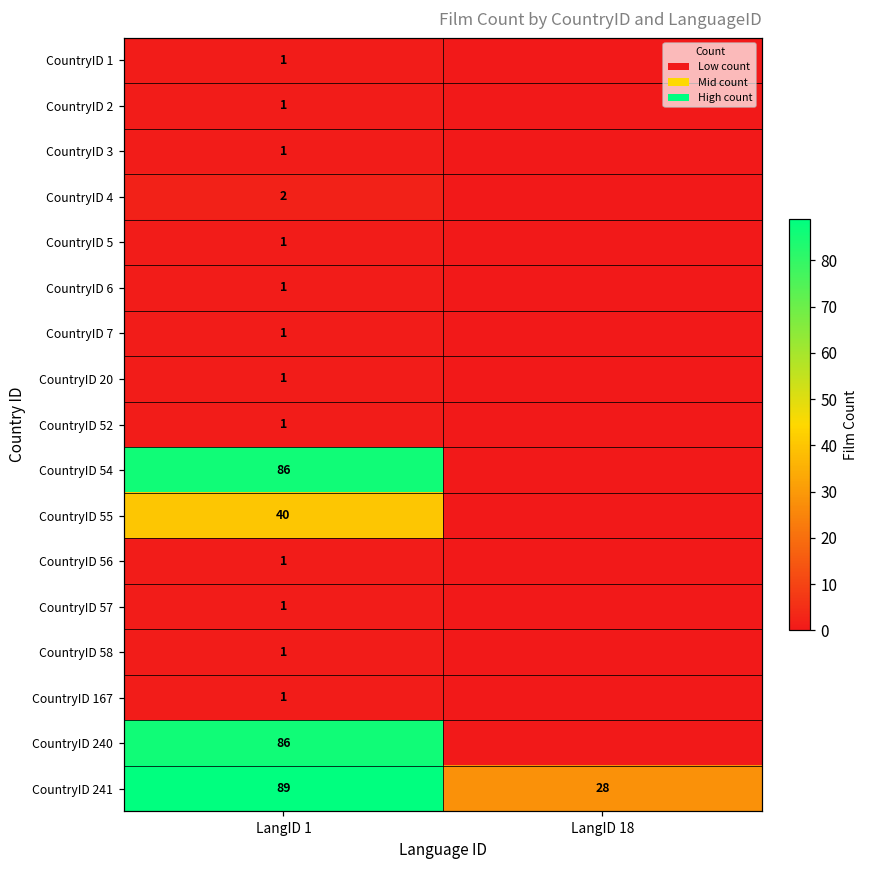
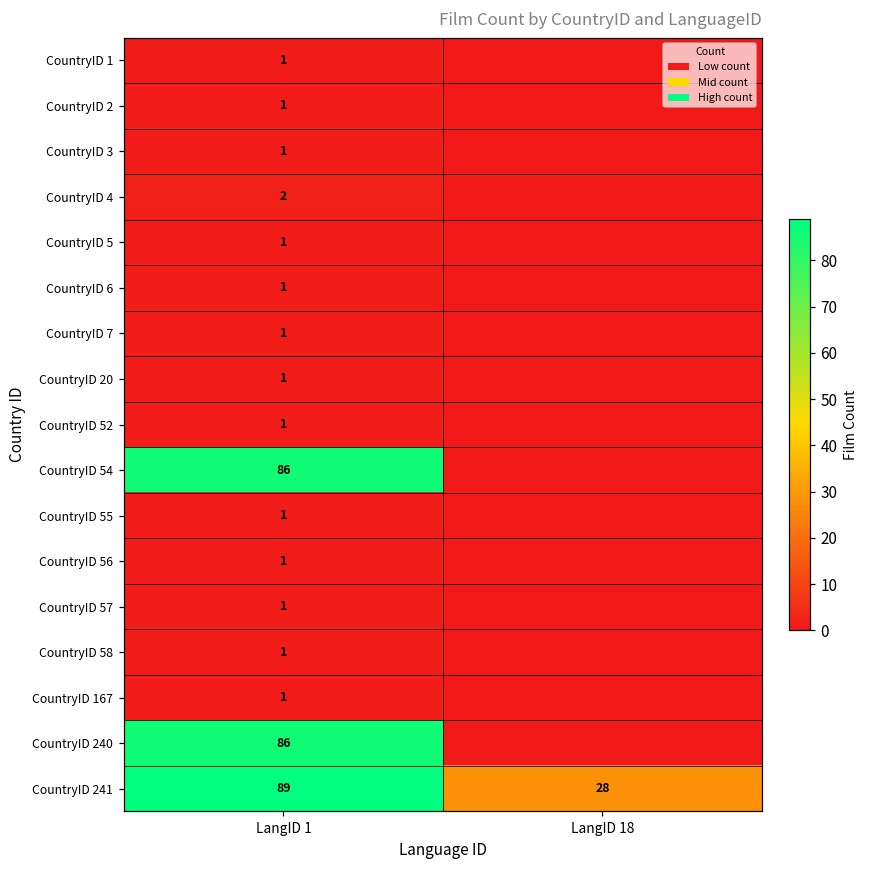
  {
    "CountryID 1": {
      "LangID 1": 1
    },
    "CountryID 2": {
      "LangID 1": 1
    },
    "CountryID 3": {
      "LangID 1": 1
    },
    "CountryID 4": {
      "LangID 1": 2
    },
    "CountryID 5": {
      "LangID 1": 1
    },
    "CountryID 6": {
      "LangID 1": 1
    },
    "CountryID 7": {
      "LangID 1": 1
    },
    "CountryID 20": {
      "LangID 1": 1
    },
    "CountryID 52": {
      "LangID 1": 1
    },
    "CountryID 54": {
      "LangID 1": 86
    },
    "CountryID 55": {
-     "LangID 1": 40
+     "LangID 1": 1
    },
    "CountryID 56": {
      "LangID 1": 1
    },
    "CountryID 57": {
      "LangID 1": 1
    },
    "CountryID 58": {
      "LangID 1": 1
    },
    "CountryID 167": {
      "LangID 1": 1
    },
    "CountryID 240": {
      "LangID 1": 86
    },
    "CountryID 241": {
      "LangID 1": 89,
      "LangID 18": 28
    }
  }
